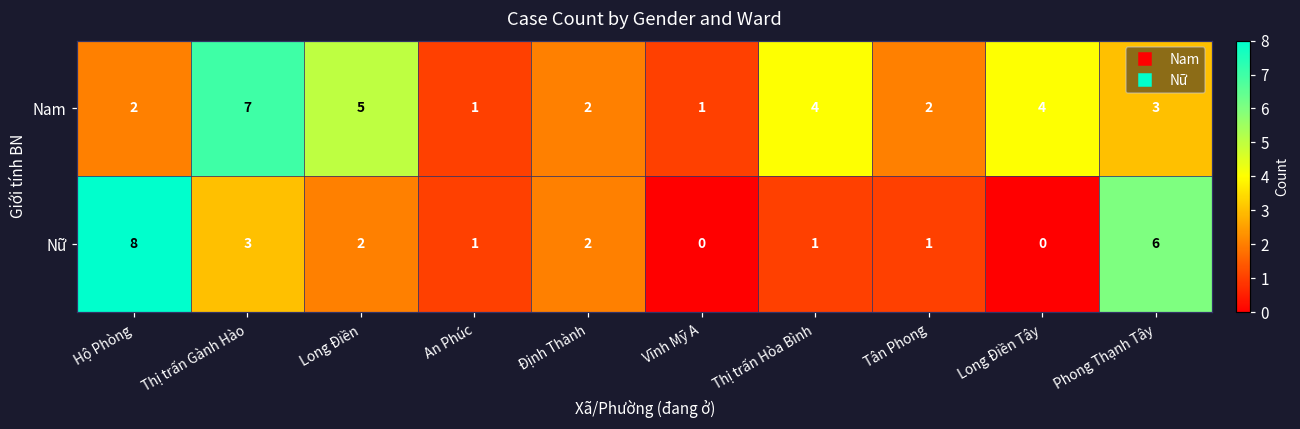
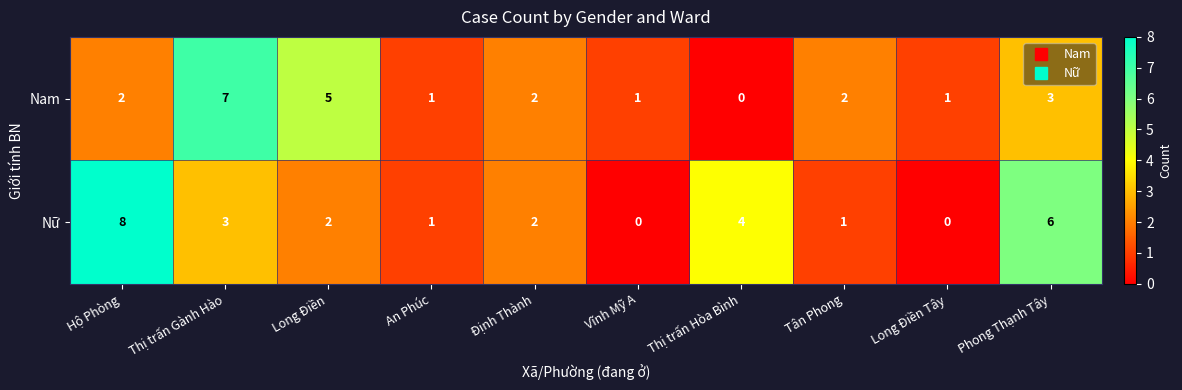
  {
    "Nam": {
      "Hộ Phòng": 2,
      "Thị trấn Gành Hào": 7,
      "Long Điền": 5,
      "An Phúc": 1,
      "Định Thành": 2,
      "Vĩnh Mỹ A": 1,
-     "Thị trấn Hòa Bình": 4,
+     "Thị trấn Hòa Bình": 0,
      "Tân Phong": 2,
-     "Long Điền Tây": 4,
+     "Long Điền Tây": 1,
      "Phong Thạnh Tây": 3
    },
    "Nữ": {
      "Hộ Phòng": 8,
      "Thị trấn Gành Hào": 3,
      "Long Điền": 2,
      "An Phúc": 1,
      "Định Thành": 2,
      "Vĩnh Mỹ A": 0,
-     "Thị trấn Hòa Bình": 1,
+     "Thị trấn Hòa Bình": 4,
      "Tân Phong": 1,
      "Long Điền Tây": 0,
      "Phong Thạnh Tây": 6
    }
  }
